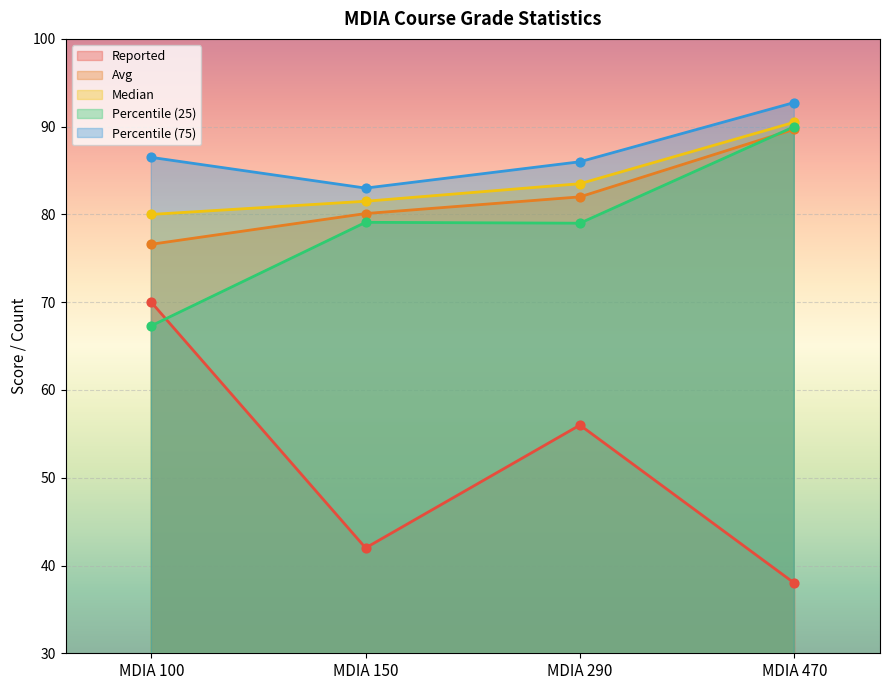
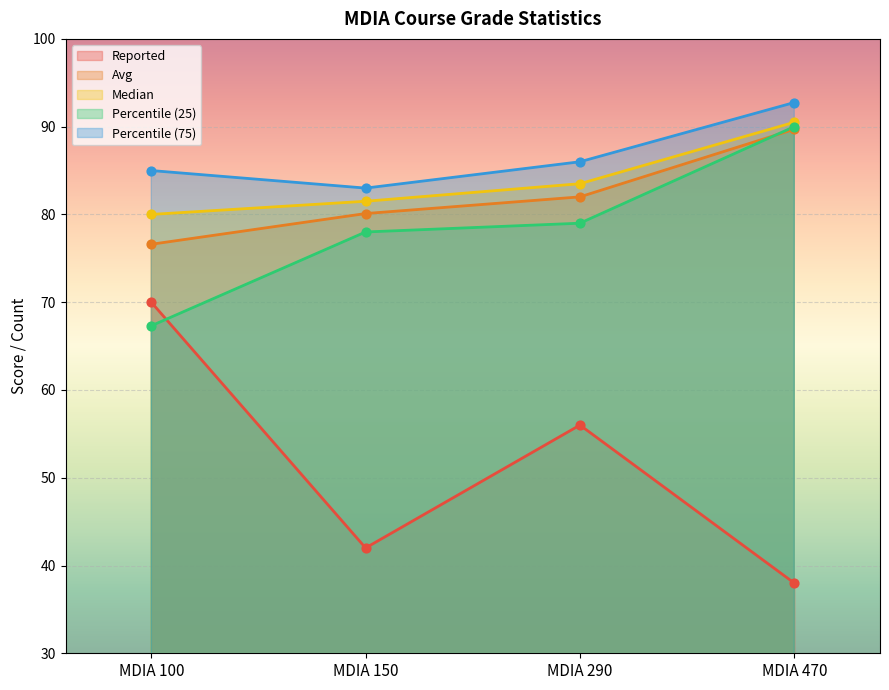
  {
    "Percentile (25)": {
      "MDIA 100": 67,
-     "MDIA 150": 79,
+     "MDIA 150": 78,
      "MDIA 290": 79,
      "MDIA 470": 90
    },
    "Percentile (75)": {
-     "MDIA 100": 87,
+     "MDIA 100": 85,
      "MDIA 150": 83,
      "MDIA 290": 86,
      "MDIA 470": 93
    }
  }
